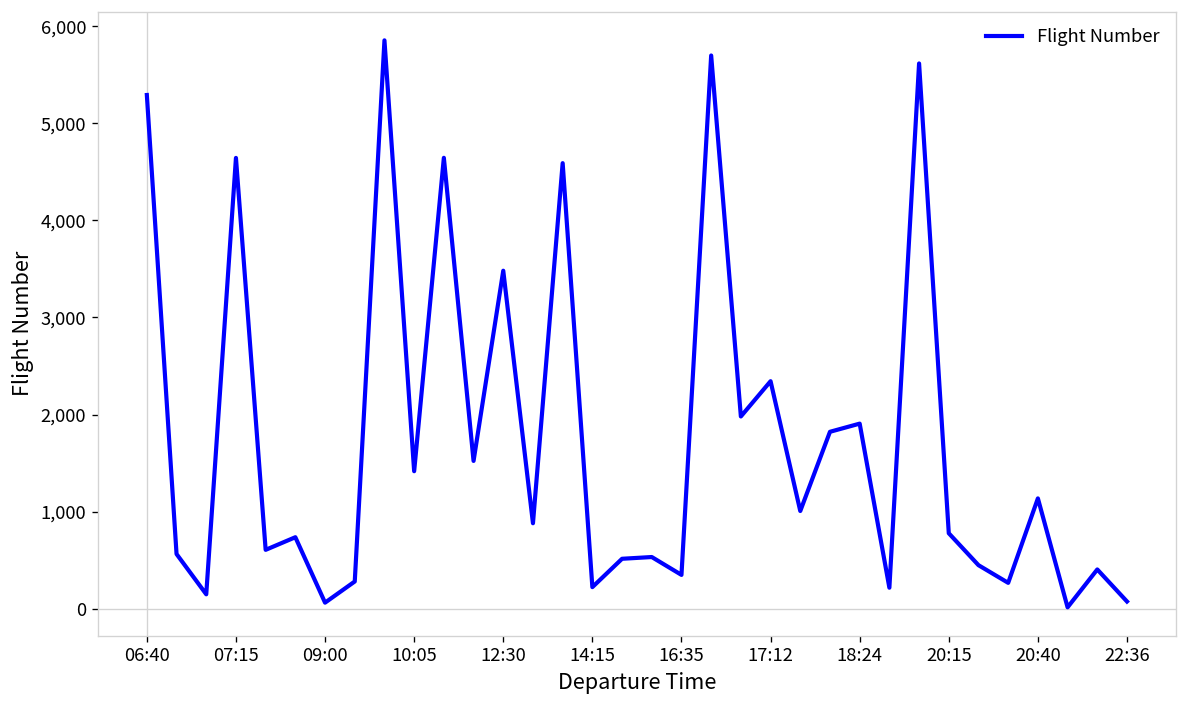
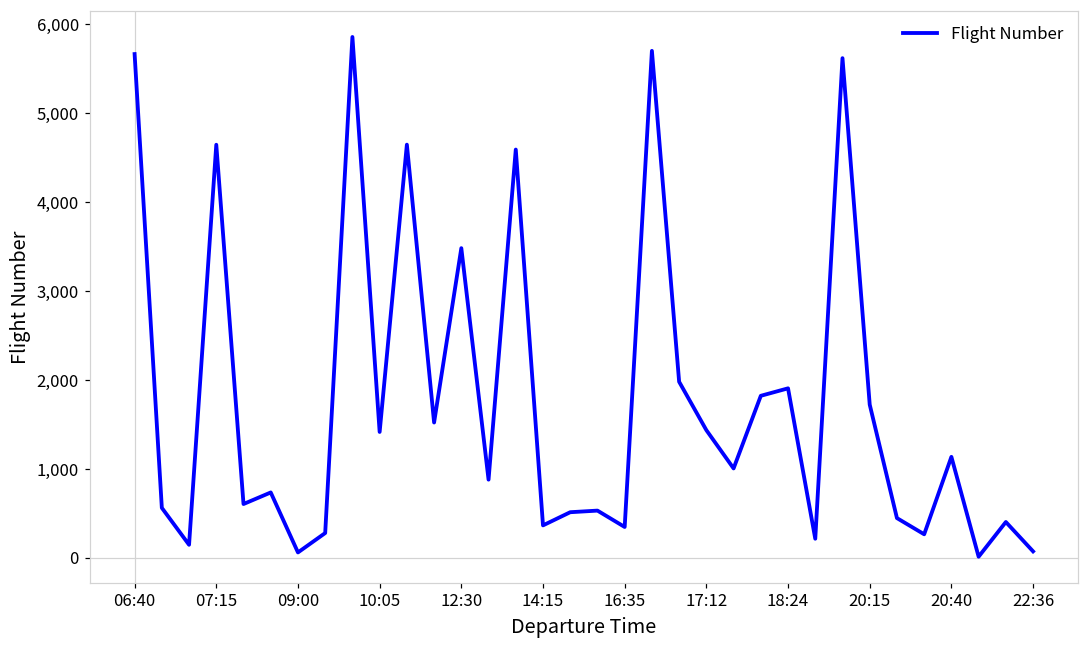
  {
-   "06:40": "5,300",
+   "06:40": "5,700",
    "07:15": "4,600",
    "09:00": "100",
    "10:05": "1,400",
    "12:30": "3,500",
-   "14:15": "200",
-   "17:12": "2,300",
+   "14:15": "400",
+   "17:12": "1,400",
    "18:24": "1,900",
-   "20:15": "800",
+   "20:15": "1,700",
    "20:40": "1,100",
    "22:36": "100"
  }
